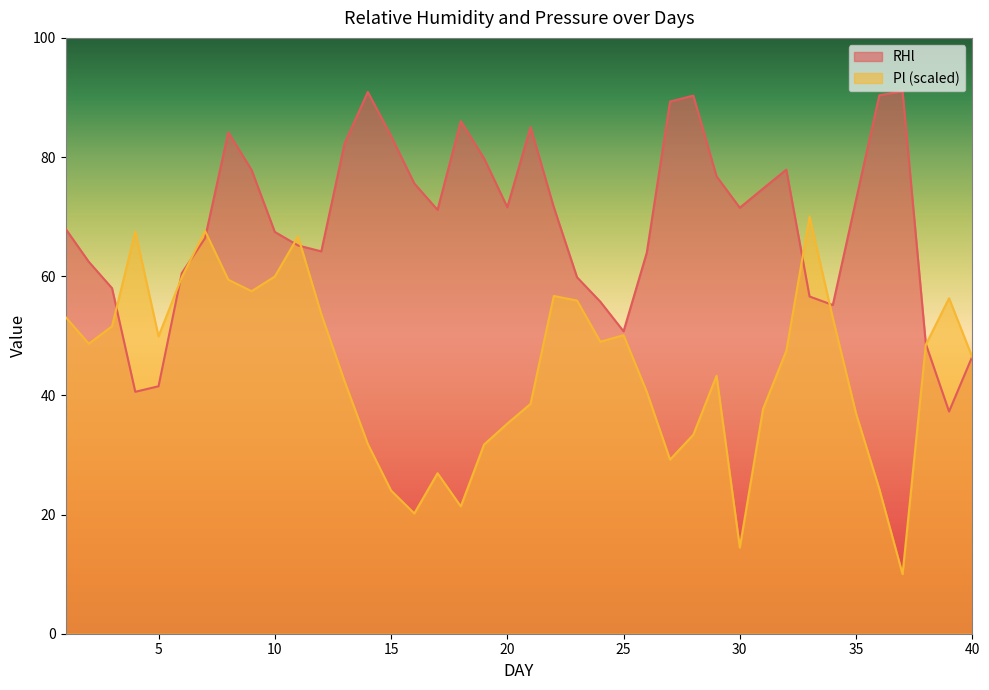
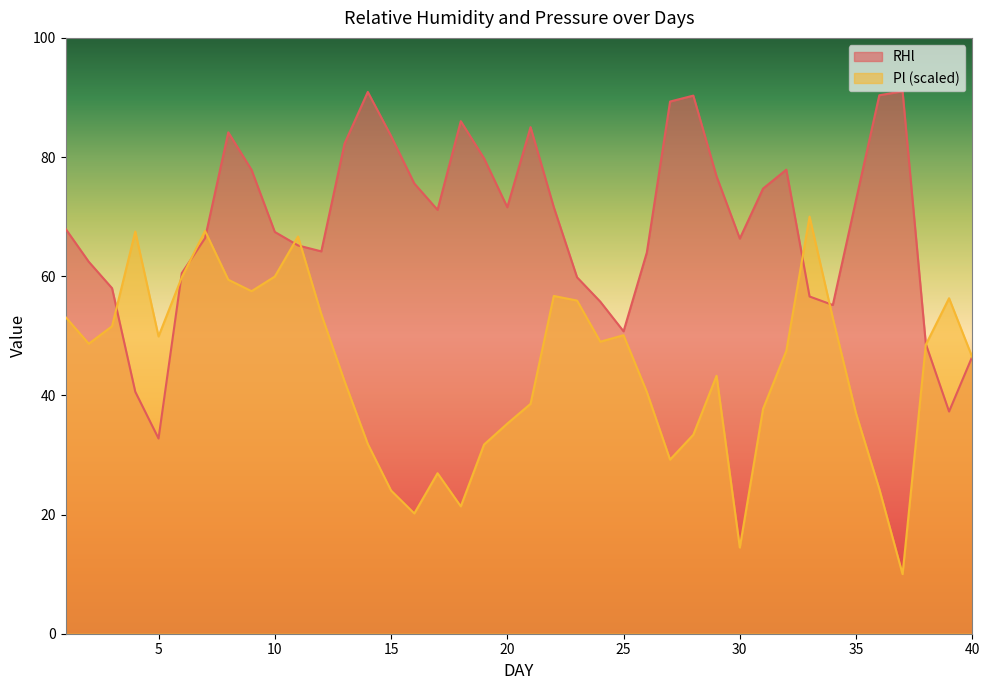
  {
    "RHl": {
-     "5": 42,
+     "5": 33,
      "10": 67,
      "15": 84,
      "20": 72,
      "25": 51,
-     "30": 71,
+     "30": 66,
      "35": 73
    },
    "Pl (scaled)": {
      "5": 50,
      "10": 60,
      "15": 24,
      "20": 35,
      "25": 50,
      "30": 14,
      "35": 37
    }
  }
